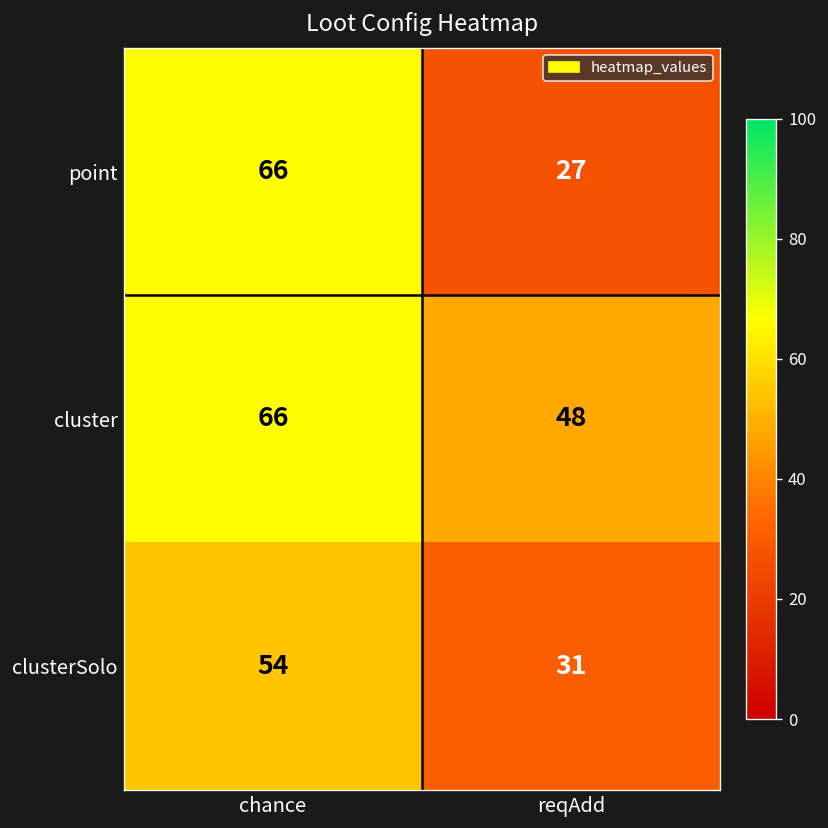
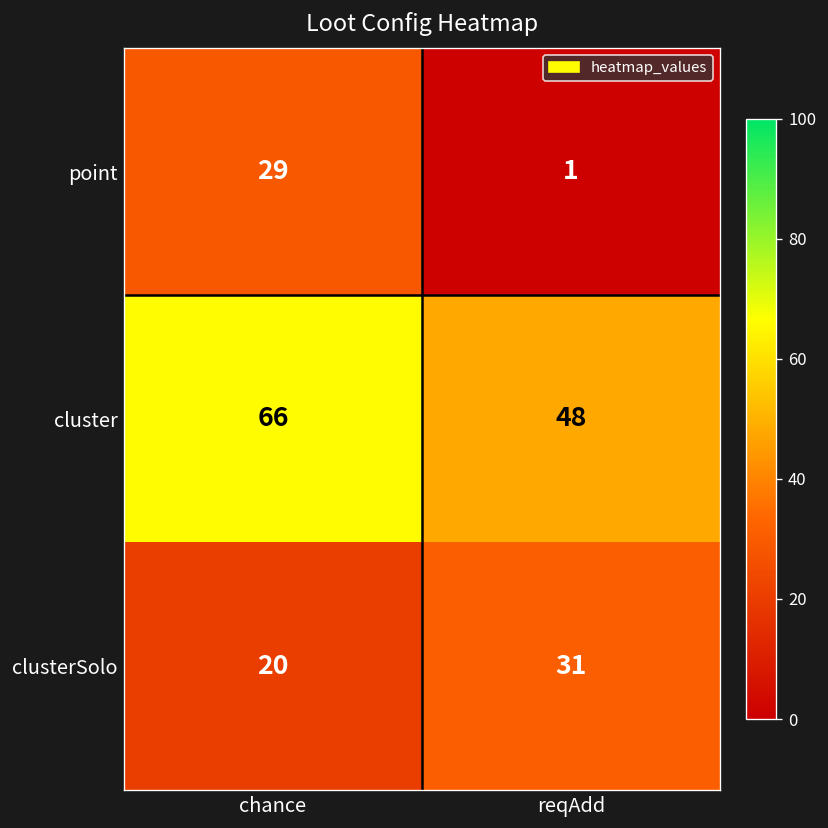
  {
    "point": {
-     "chance": 66,
-     "reqAdd": 27
+     "chance": 29,
+     "reqAdd": 1
    },
    "cluster": {
      "chance": 66,
      "reqAdd": 48
    },
    "clusterSolo": {
-     "chance": 54,
+     "chance": 20,
      "reqAdd": 31
    }
  }
